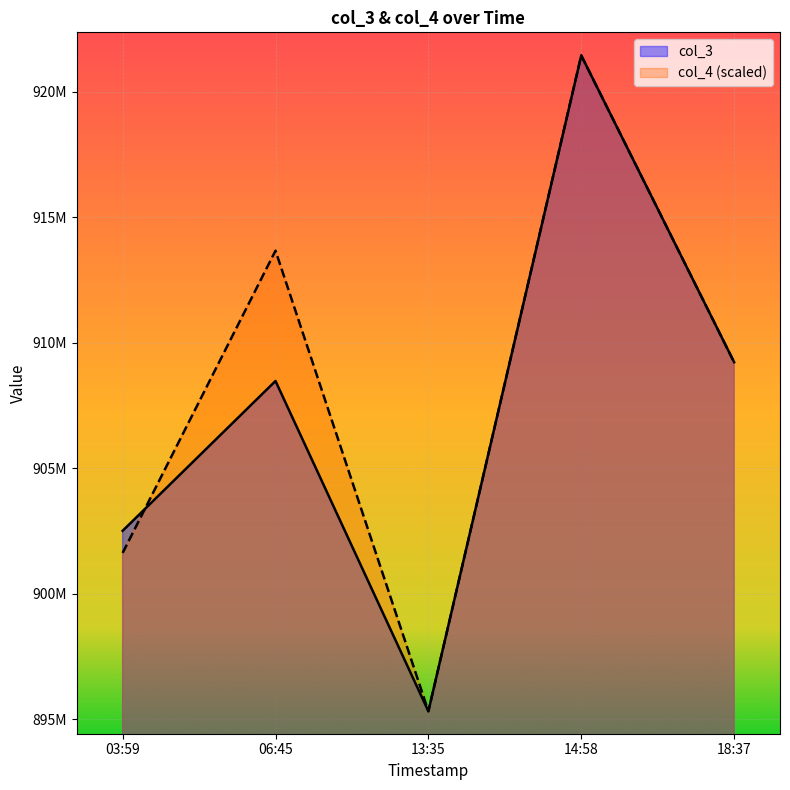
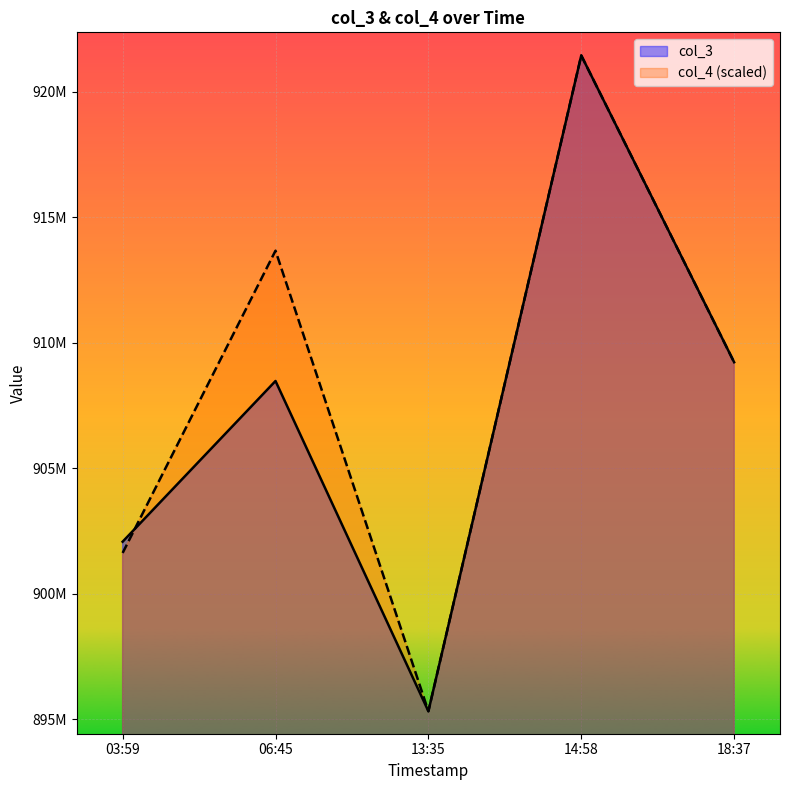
  {
    "col_3": {
-     "03:59": 902500000,
+     "03:59": 902100000,
      "06:45": 908500000
    },
    "col_4 (scaled)": {
      "03:59": 901600000,
      "06:45": 913700000
    }
  }
